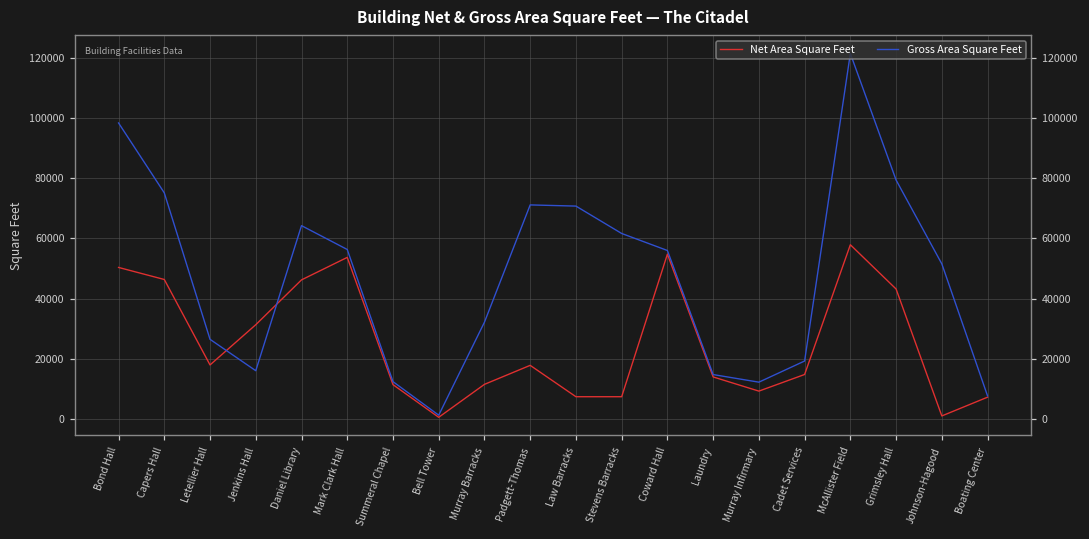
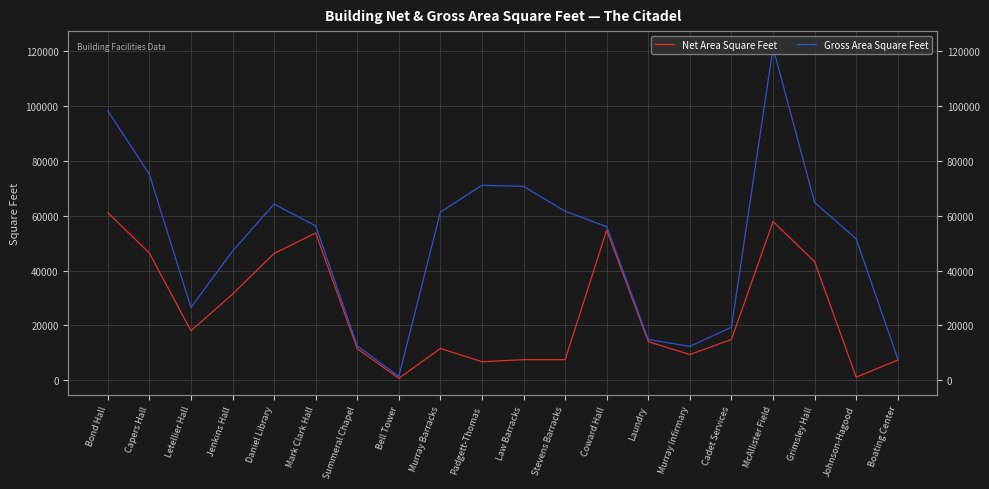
  {
    "Net Area Square Feet": {
-     "Bond Hall": 50000,
+     "Bond Hall": 61000,
      "Capers Hall": 46000,
      "Letellier Hall": 18000,
      "Jenkins Hall": 31000,
      "Daniel Library": 46000,
      "Mark Clark Hall": 54000,
      "Summeral Chapel": 12000,
      "Murray Barracks": 12000,
-     "Padgett-Thomas": 18000,
+     "Padgett-Thomas": 7000,
      "Law Barracks": 7000,
      "Stevens Barracks": 7000,
      "Coward Hall": 55000,
      "Murray Infirmary": 9000,
      "Cadet Services": 15000,
      "McAllister Field": 58000,
      "Grimsley Hall": 43000,
      "Johnson-Hagood": 1000
    },
    "Gross Area Square Feet": {
      "Bond Hall": 98000,
      "Capers Hall": 75000,
      "Letellier Hall": 27000,
-     "Jenkins Hall": 16000,
+     "Jenkins Hall": 47000,
      "Daniel Library": 64000,
      "Mark Clark Hall": 56000,
      "Summeral Chapel": 13000,
-     "Murray Barracks": 32000,
+     "Murray Barracks": 61000,
      "Padgett-Thomas": 71000,
      "Law Barracks": 71000,
      "Stevens Barracks": 62000,
      "Coward Hall": 56000,
      "Murray Infirmary": 12000,
      "Cadet Services": 19000,
-     "Grimsley Hall": 79000,
+     "Grimsley Hall": 65000,
      "Johnson-Hagood": 52000
    }
  }
